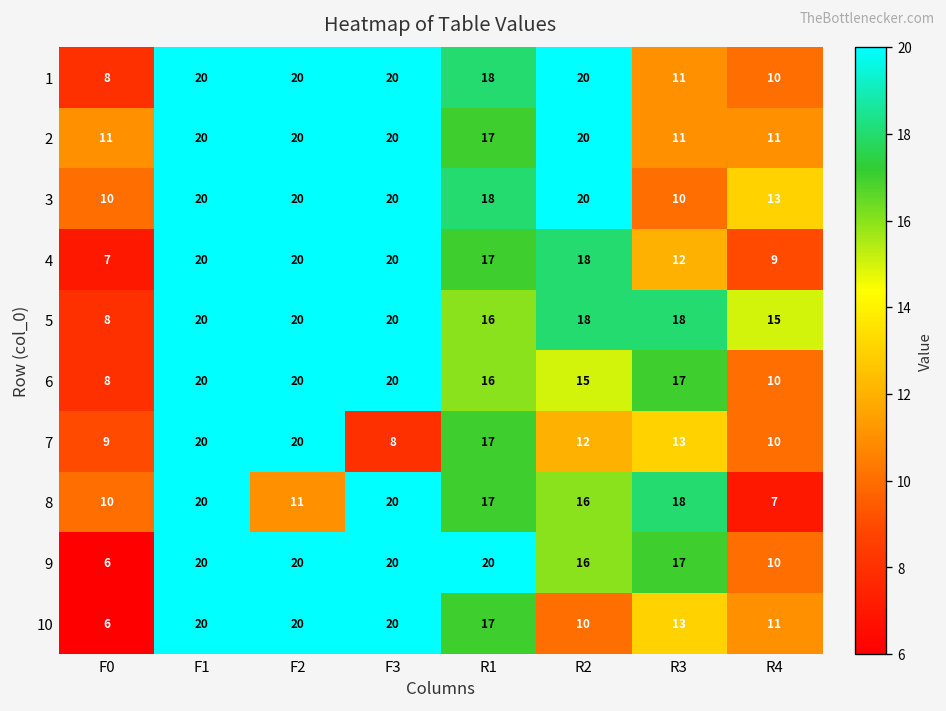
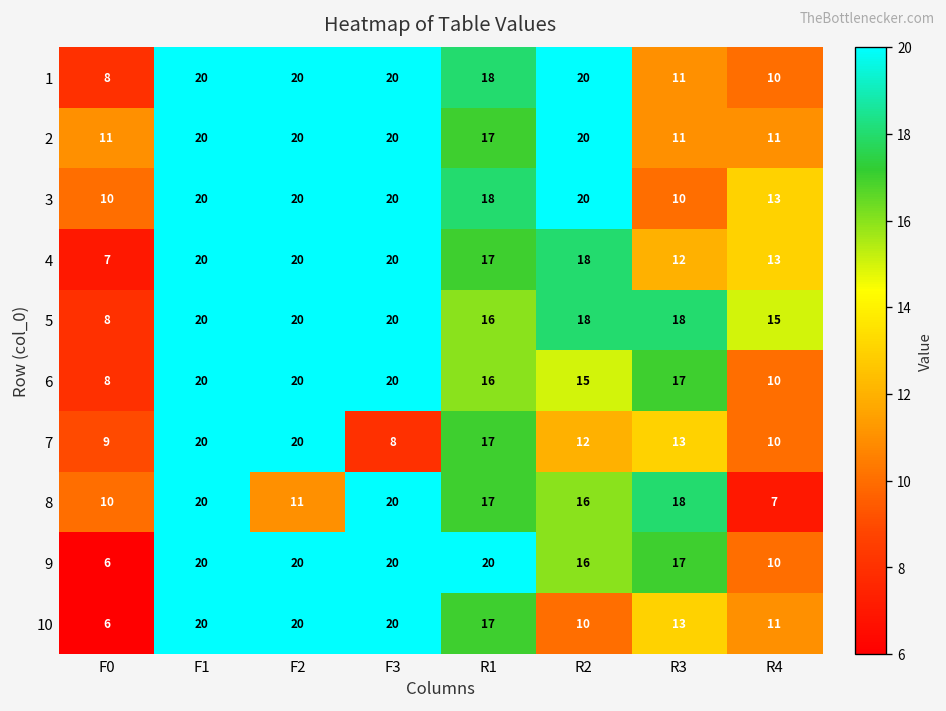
  {
    "1": {
      "F0": 8,
      "F1": 20,
      "F2": 20,
      "F3": 20,
      "R1": 18,
      "R2": 20,
      "R3": 11,
      "R4": 10
    },
    "2": {
      "F0": 11,
      "F1": 20,
      "F2": 20,
      "F3": 20,
      "R1": 17,
      "R2": 20,
      "R3": 11,
      "R4": 11
    },
    "3": {
      "F0": 10,
      "F1": 20,
      "F2": 20,
      "F3": 20,
      "R1": 18,
      "R2": 20,
      "R3": 10,
      "R4": 13
    },
    "4": {
      "F0": 7,
      "F1": 20,
      "F2": 20,
      "F3": 20,
      "R1": 17,
      "R2": 18,
      "R3": 12,
-     "R4": 9
+     "R4": 13
    },
    "5": {
      "F0": 8,
      "F1": 20,
      "F2": 20,
      "F3": 20,
      "R1": 16,
      "R2": 18,
      "R3": 18,
      "R4": 15
    },
    "6": {
      "F0": 8,
      "F1": 20,
      "F2": 20,
      "F3": 20,
      "R1": 16,
      "R2": 15,
      "R3": 17,
      "R4": 10
    },
    "7": {
      "F0": 9,
      "F1": 20,
      "F2": 20,
      "F3": 8,
      "R1": 17,
      "R2": 12,
      "R3": 13,
      "R4": 10
    },
    "8": {
      "F0": 10,
      "F1": 20,
      "F2": 11,
      "F3": 20,
      "R1": 17,
      "R2": 16,
      "R3": 18,
      "R4": 7
    },
    "9": {
      "F0": 6,
      "F1": 20,
      "F2": 20,
      "F3": 20,
      "R1": 20,
      "R2": 16,
      "R3": 17,
      "R4": 10
    },
    "10": {
      "F0": 6,
      "F1": 20,
      "F2": 20,
      "F3": 20,
      "R1": 17,
      "R2": 10,
      "R3": 13,
      "R4": 11
    }
  }
